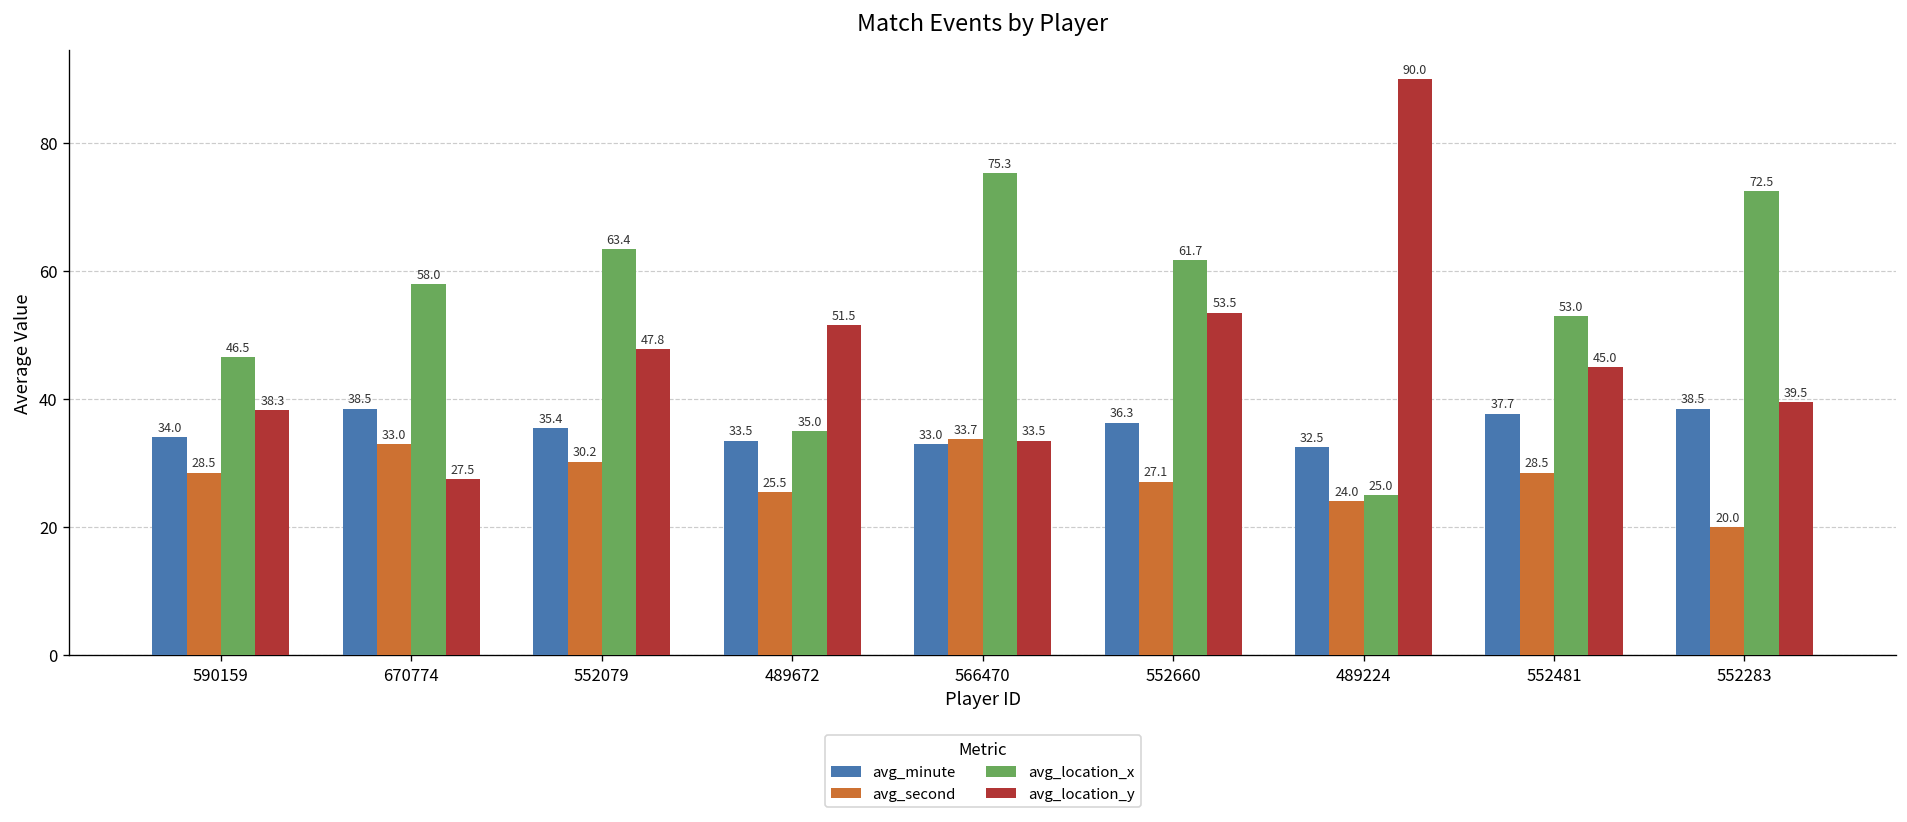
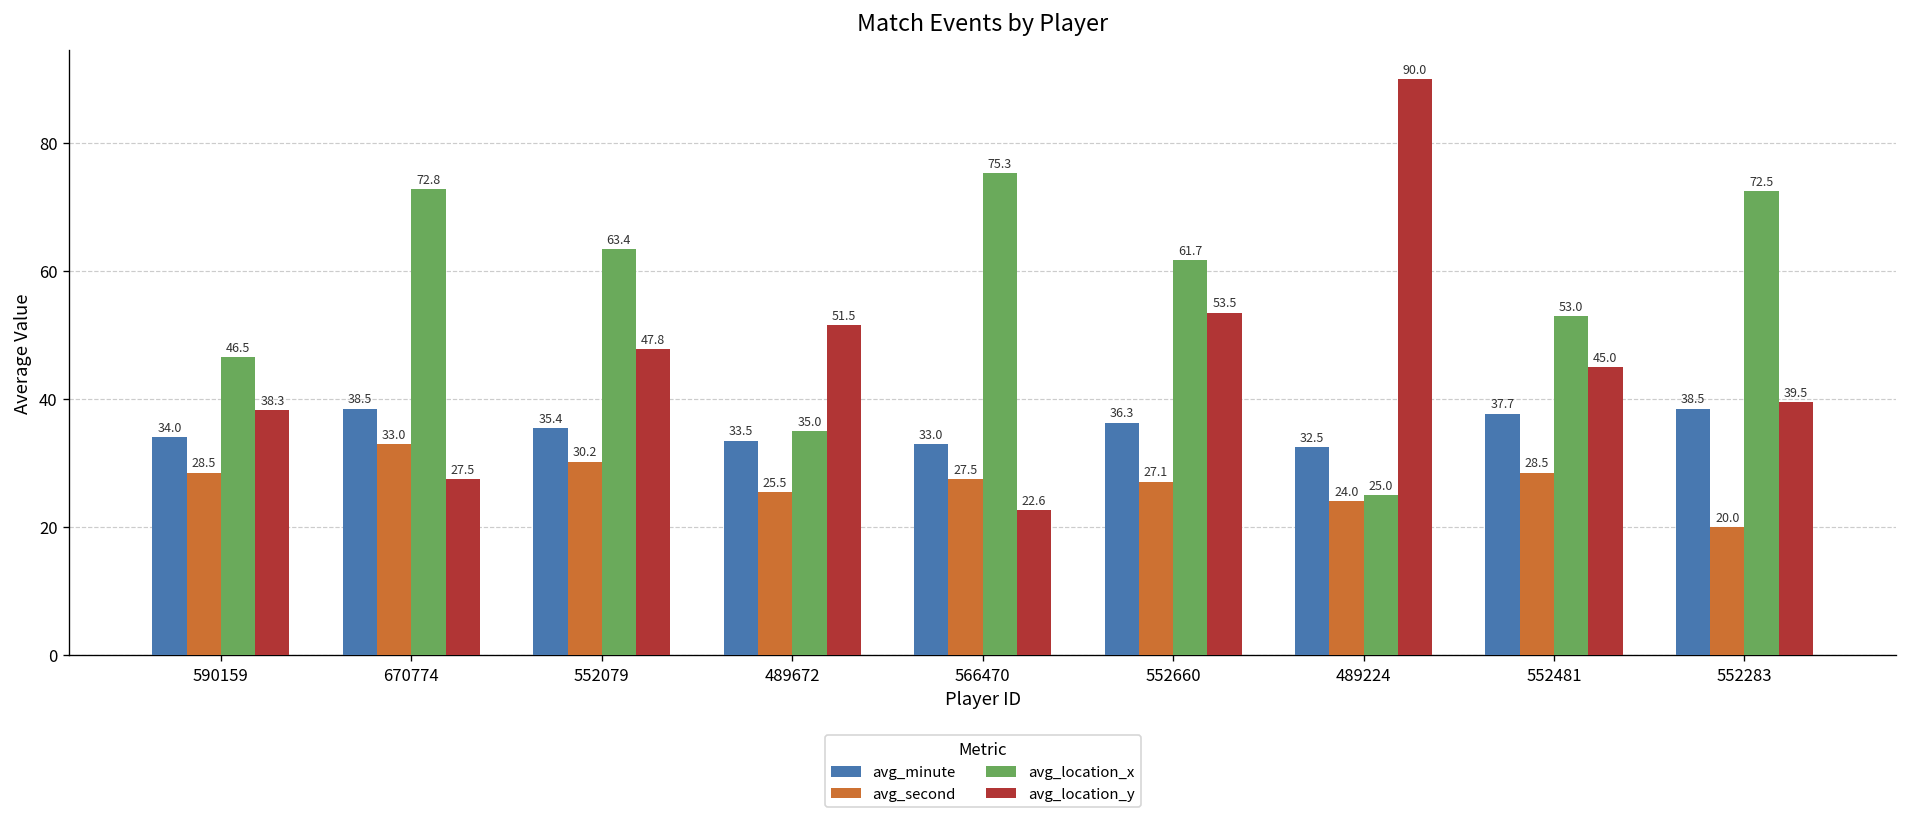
  {
    "avg_minute": {
      "590159": 34.0,
      "670774": 38.5,
      "552079": 35.4,
      "489672": 33.5,
      "566470": 33.0,
      "552660": 36.3,
      "489224": 32.5,
      "552481": 37.7,
      "552283": 38.5
    },
    "avg_second": {
      "590159": 28.5,
      "670774": 33.0,
      "552079": 30.2,
      "489672": 25.5,
-     "566470": 33.7,
+     "566470": 27.5,
      "552660": 27.1,
      "489224": 24.0,
      "552481": 28.5,
      "552283": 20.0
    },
    "avg_location_x": {
      "590159": 46.5,
-     "670774": 58.0,
+     "670774": 72.8,
      "552079": 63.4,
      "489672": 35.0,
      "566470": 75.3,
      "552660": 61.7,
      "489224": 25.0,
      "552481": 53.0,
      "552283": 72.5
    },
    "avg_location_y": {
      "590159": 38.3,
      "670774": 27.5,
      "552079": 47.8,
      "489672": 51.5,
-     "566470": 33.5,
+     "566470": 22.6,
      "552660": 53.5,
      "489224": 90.0,
      "552481": 45.0,
      "552283": 39.5
    }
  }
